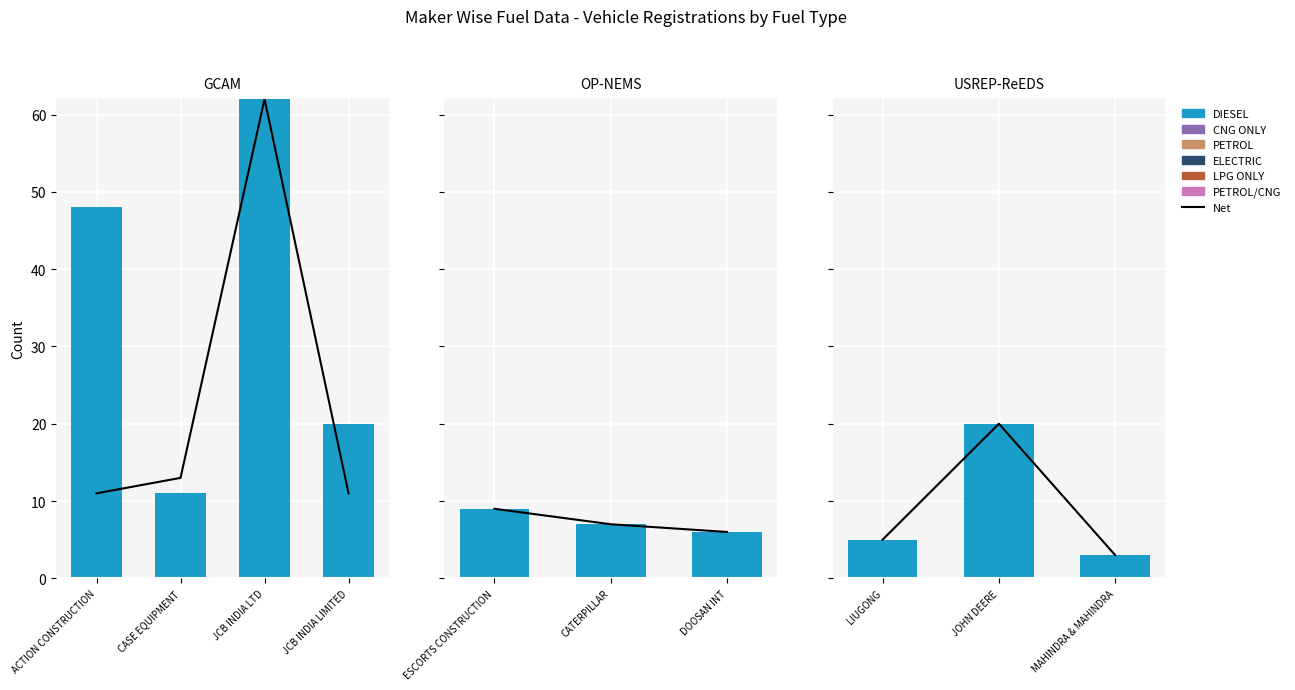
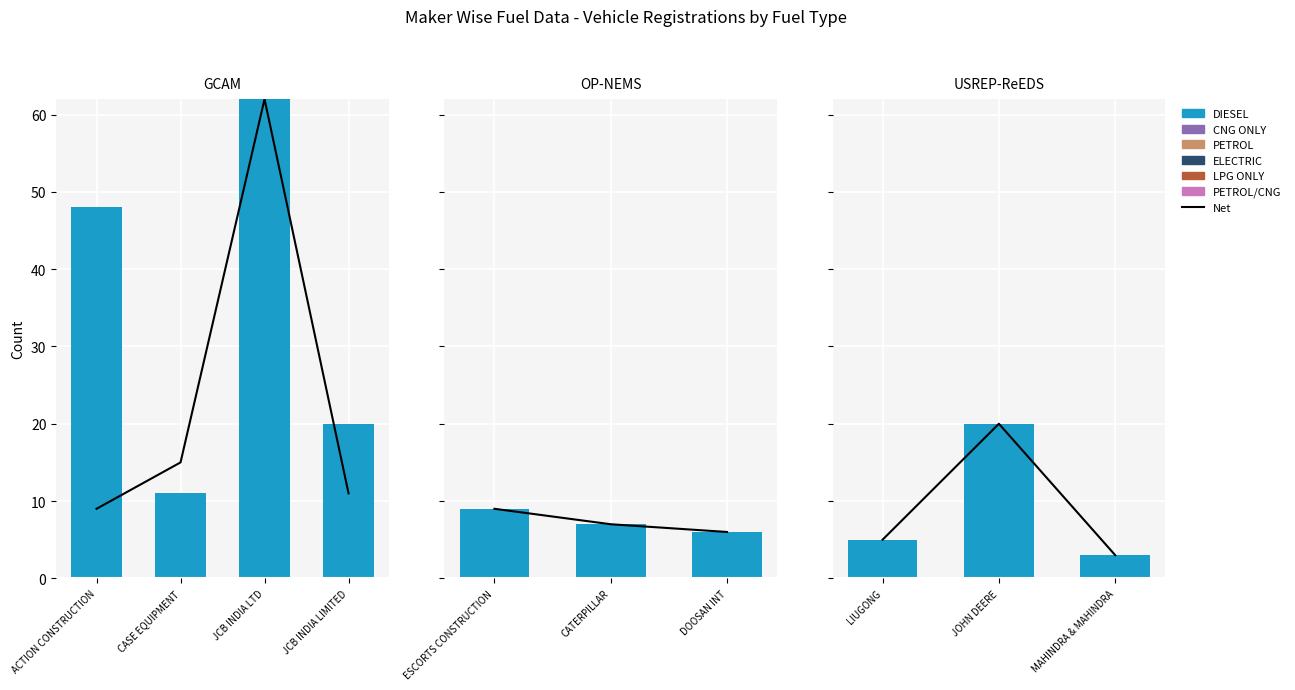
  {
    "GCAM": {
      "Net": {
-       "ACTION CONSTRUCTION": 11,
-       "CASE EQUIPMENT": 13,
+       "ACTION CONSTRUCTION": 9,
+       "CASE EQUIPMENT": 15,
        "JCB INDIA LTD": 62,
        "JCB INDIA LIMITED": 11
      },
      "PETROL/CNG": {
        "ACTION CONSTRUCTION": 48,
        "CASE EQUIPMENT": 11,
        "JCB INDIA LTD": 62,
        "JCB INDIA LIMITED": 20
      }
    }
  }
